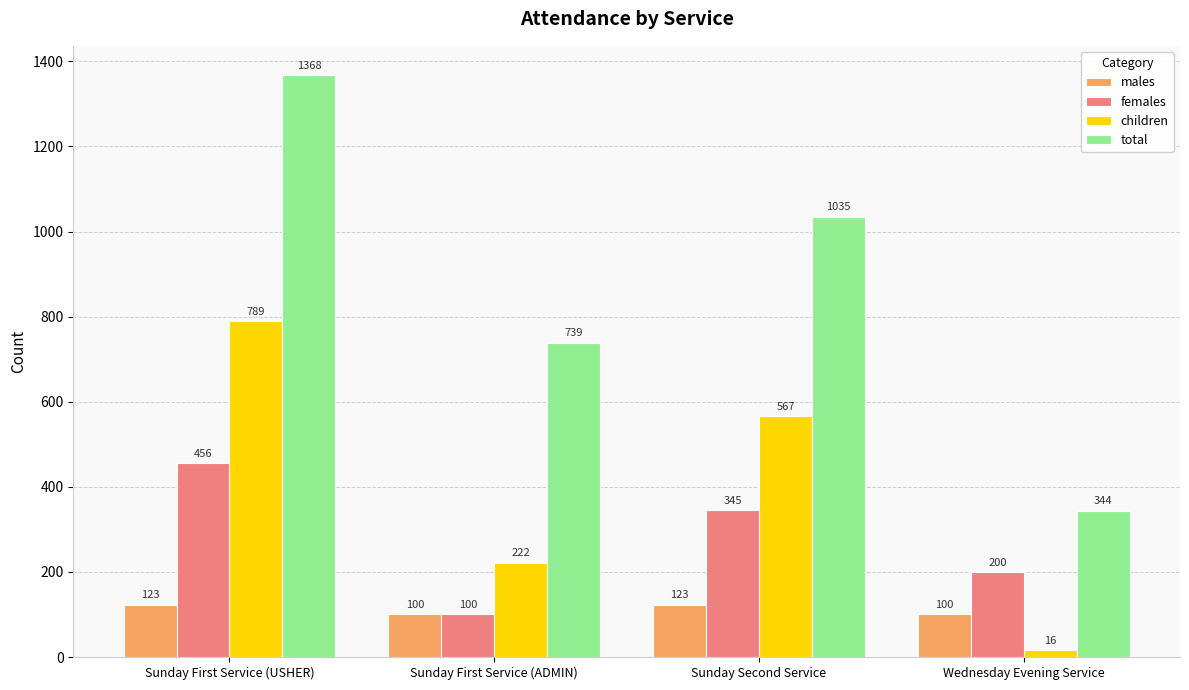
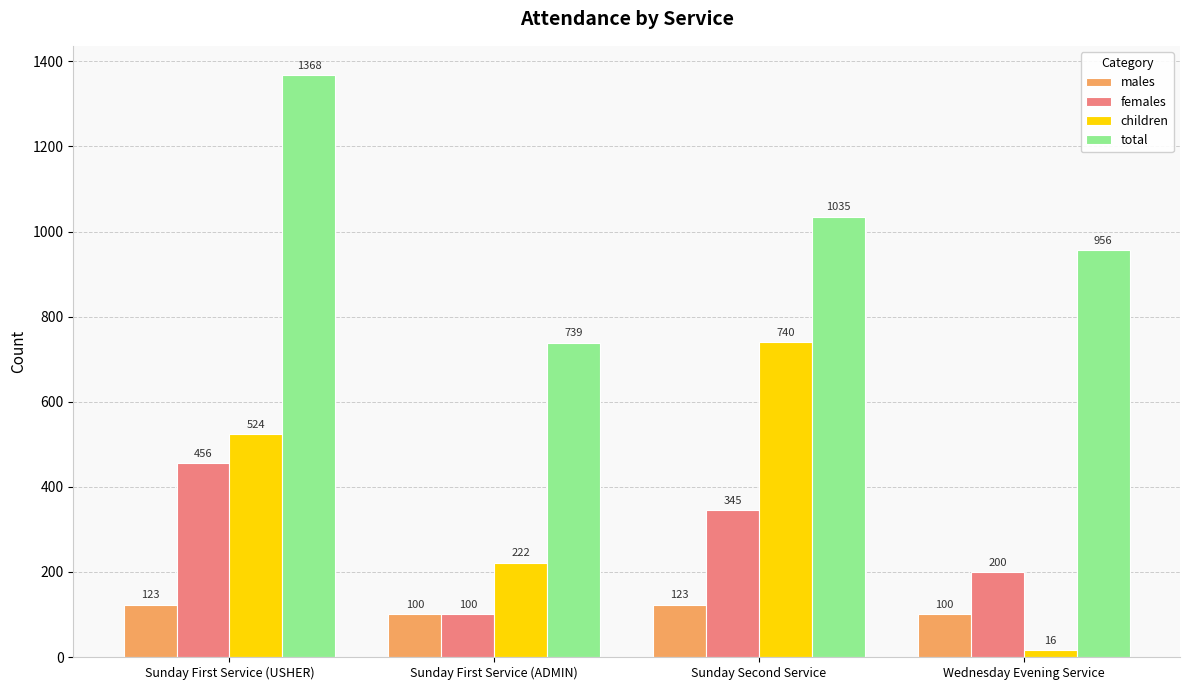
  {
    "children": {
-     "Sunday First Service (USHER)": 789,
+     "Sunday First Service (USHER)": 524,
      "Sunday First Service (ADMIN)": 222,
-     "Sunday Second Service": 567,
+     "Sunday Second Service": 740,
      "Wednesday Evening Service": 16
    },
    "total": {
      "Sunday First Service (USHER)": 1368,
      "Sunday First Service (ADMIN)": 739,
      "Sunday Second Service": 1035,
-     "Wednesday Evening Service": 344
+     "Wednesday Evening Service": 956
    }
  }
